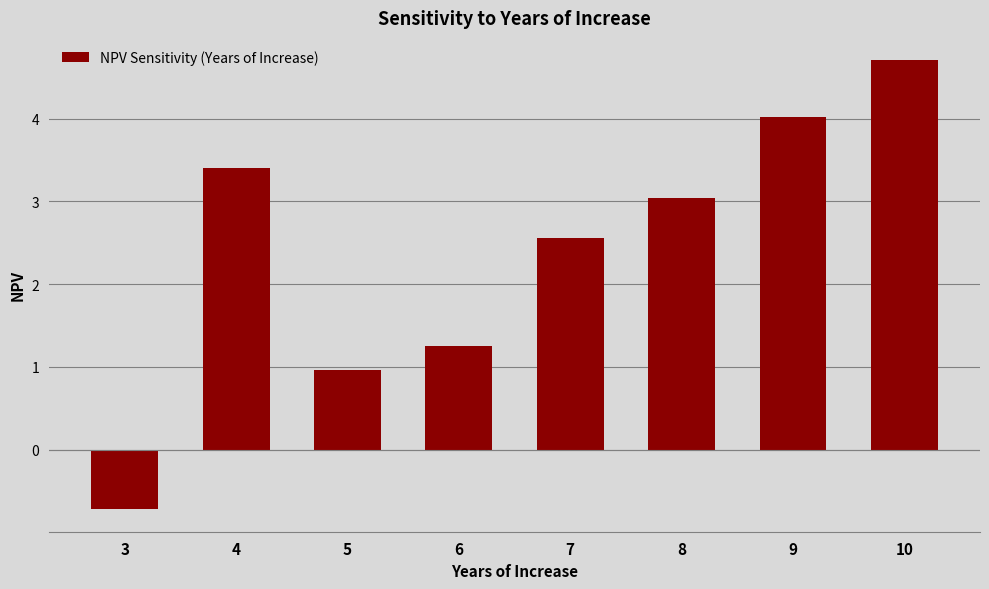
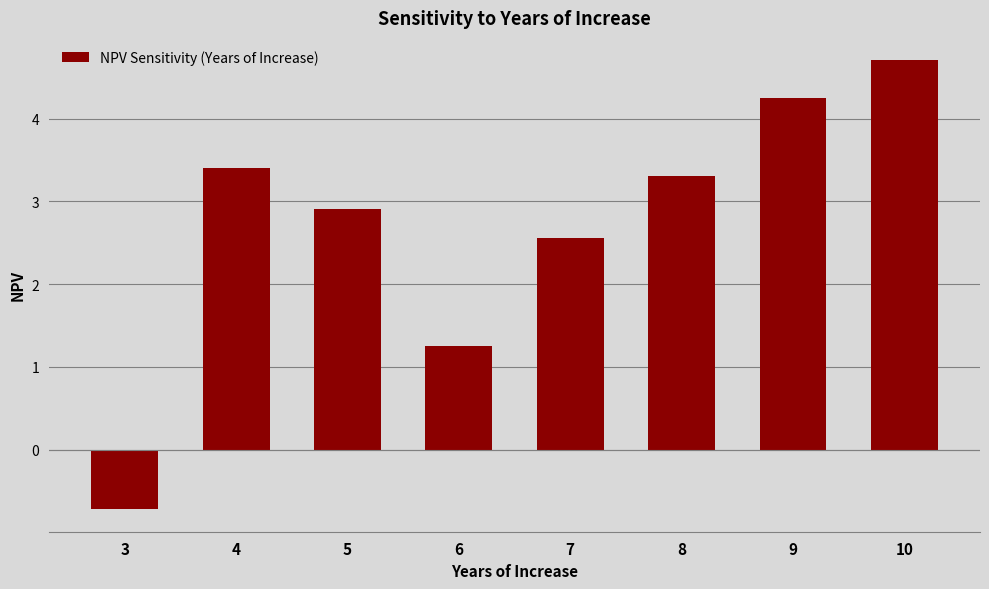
  {
    "3": -0.7,
    "4": 3.4,
-   "5": 1.0,
+   "5": 2.9,
    "6": 1.3,
    "7": 2.6,
-   "8": 3.0,
-   "9": 4.0,
+   "8": 3.3,
+   "9": 4.3,
    "10": 4.7
  }
